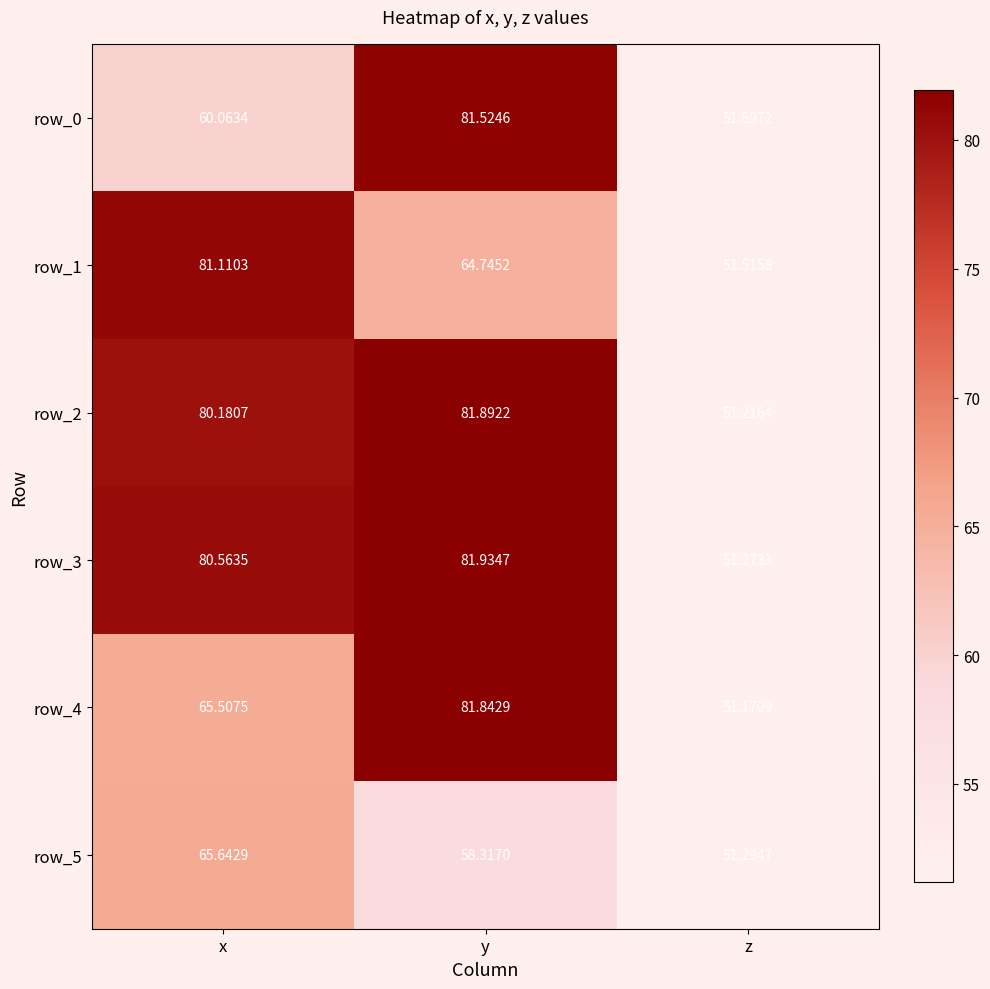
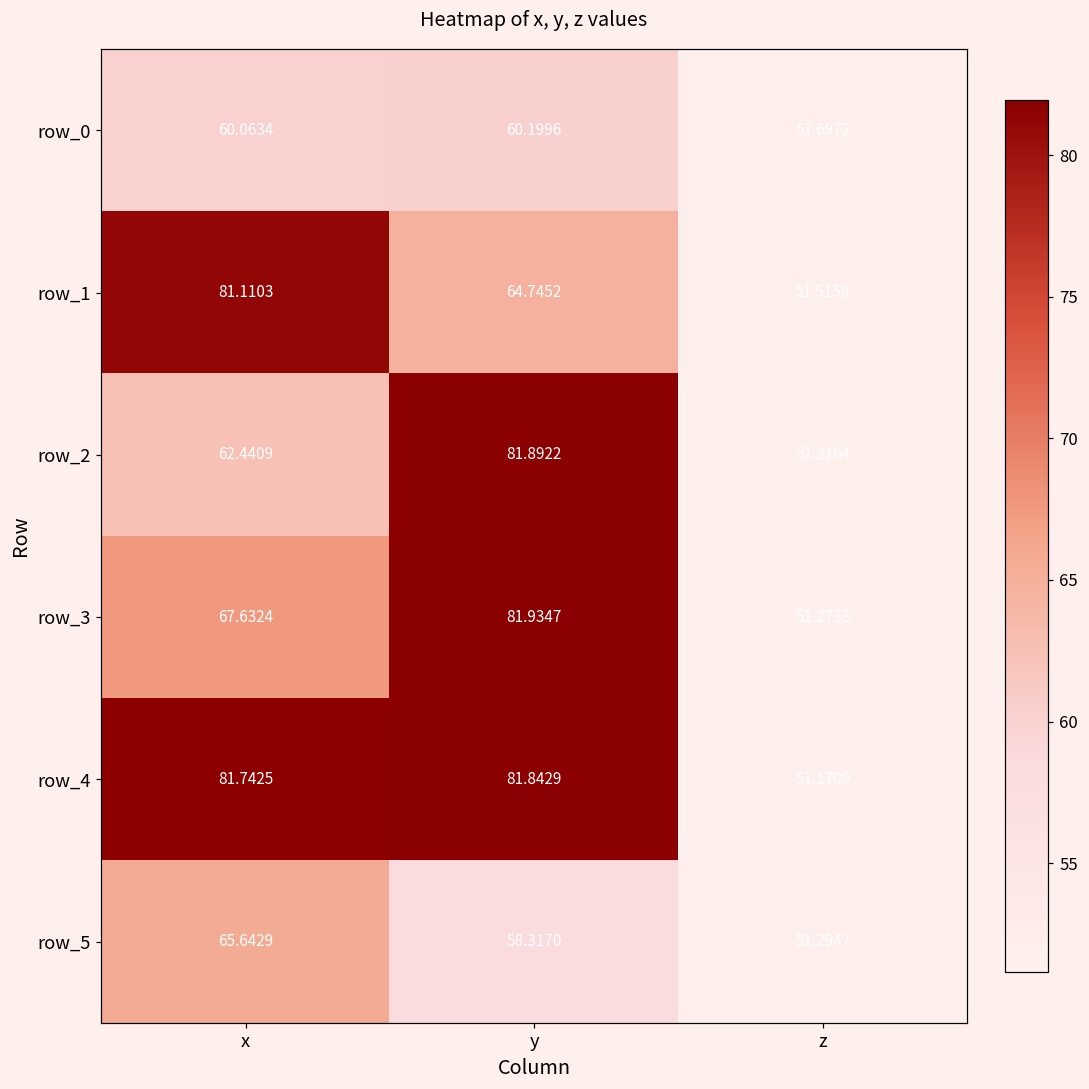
  {
    "row_0": {
-     "y": 81.5246
+     "y": 60.1996
    },
    "row_1": {
      "x": 81.1103,
      "y": 64.7452
    },
    "row_2": {
-     "x": 80.1807,
+     "x": 62.4409,
      "y": 81.8922
    },
    "row_3": {
-     "x": 80.5635,
+     "x": 67.6324,
      "y": 81.9347
    },
    "row_4": {
-     "x": 65.5075,
+     "x": 81.7425,
      "y": 81.8429
    },
    "row_5": {
      "x": 65.6429
    }
  }
